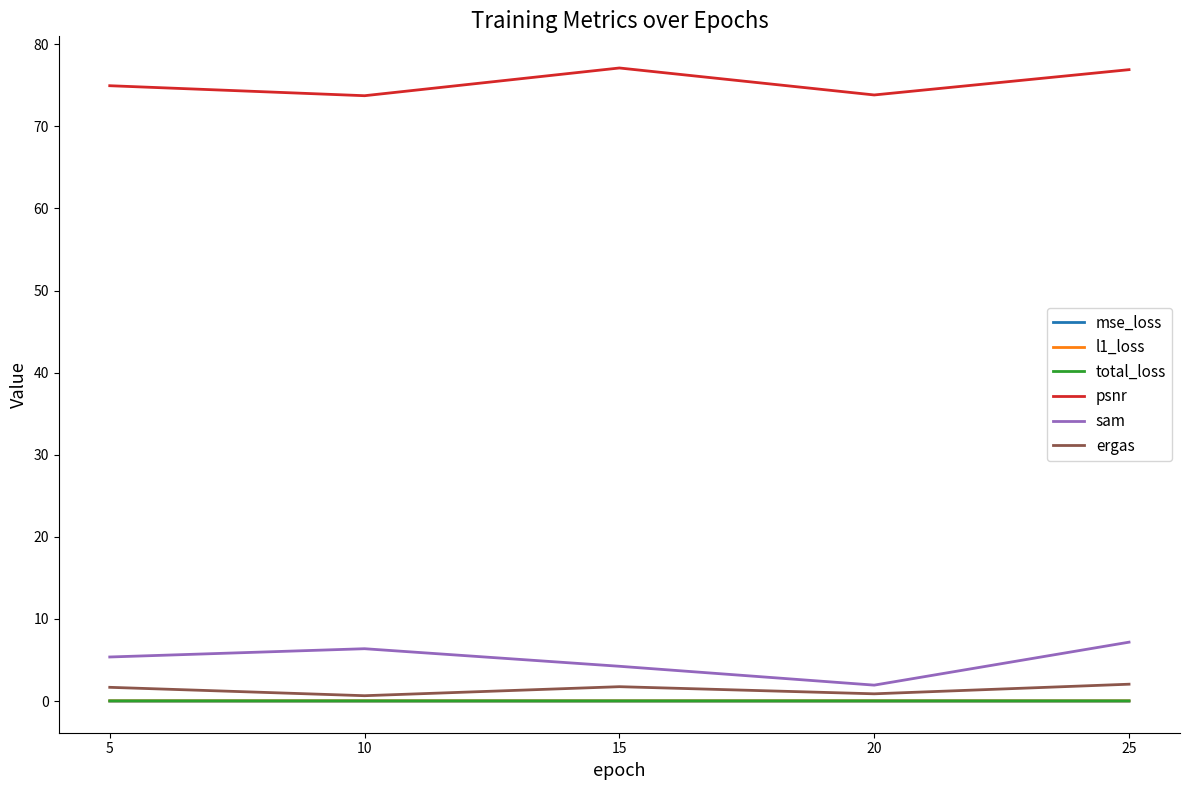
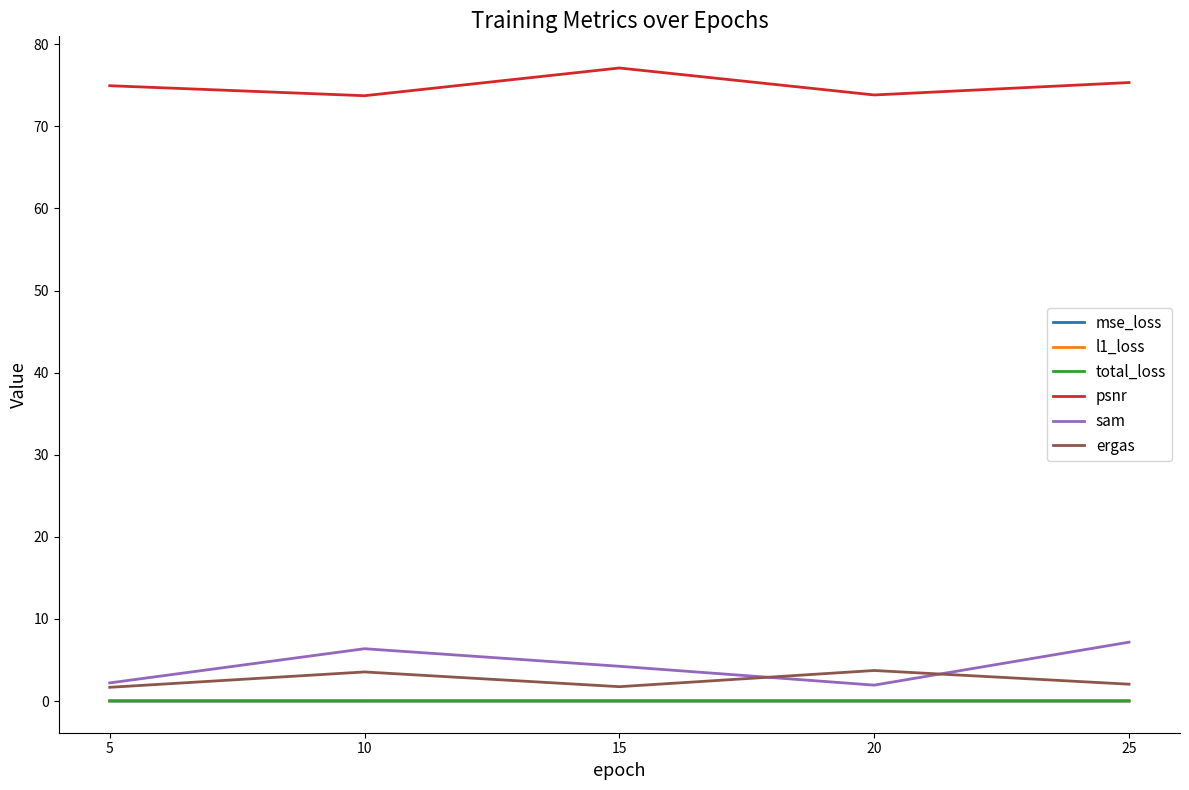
  {
    "total_loss": {
      "5": 0,
      "10": 0,
      "15": 0,
      "20": 0,
      "25": 0
    },
    "psnr": {
      "5": 75,
      "10": 74,
      "15": 77,
      "20": 74,
-     "25": 77
+     "25": 75
    },
    "sam": {
-     "5": 5,
+     "5": 2,
      "10": 6,
      "15": 4,
      "20": 2,
      "25": 7
    },
    "ergas": {
      "5": 2,
-     "10": 1,
+     "10": 4,
      "15": 2,
-     "20": 1,
+     "20": 4,
      "25": 2
    }
  }
